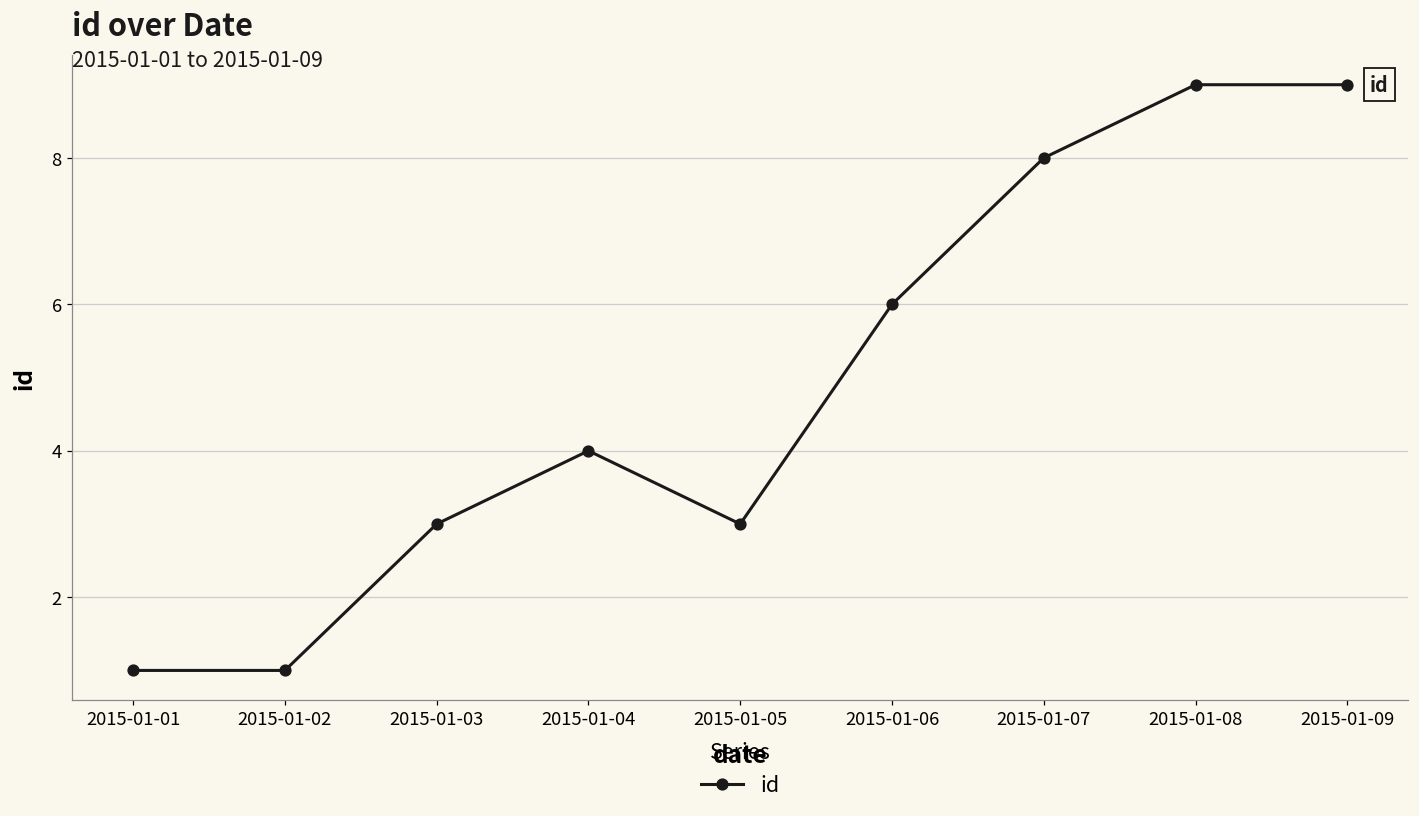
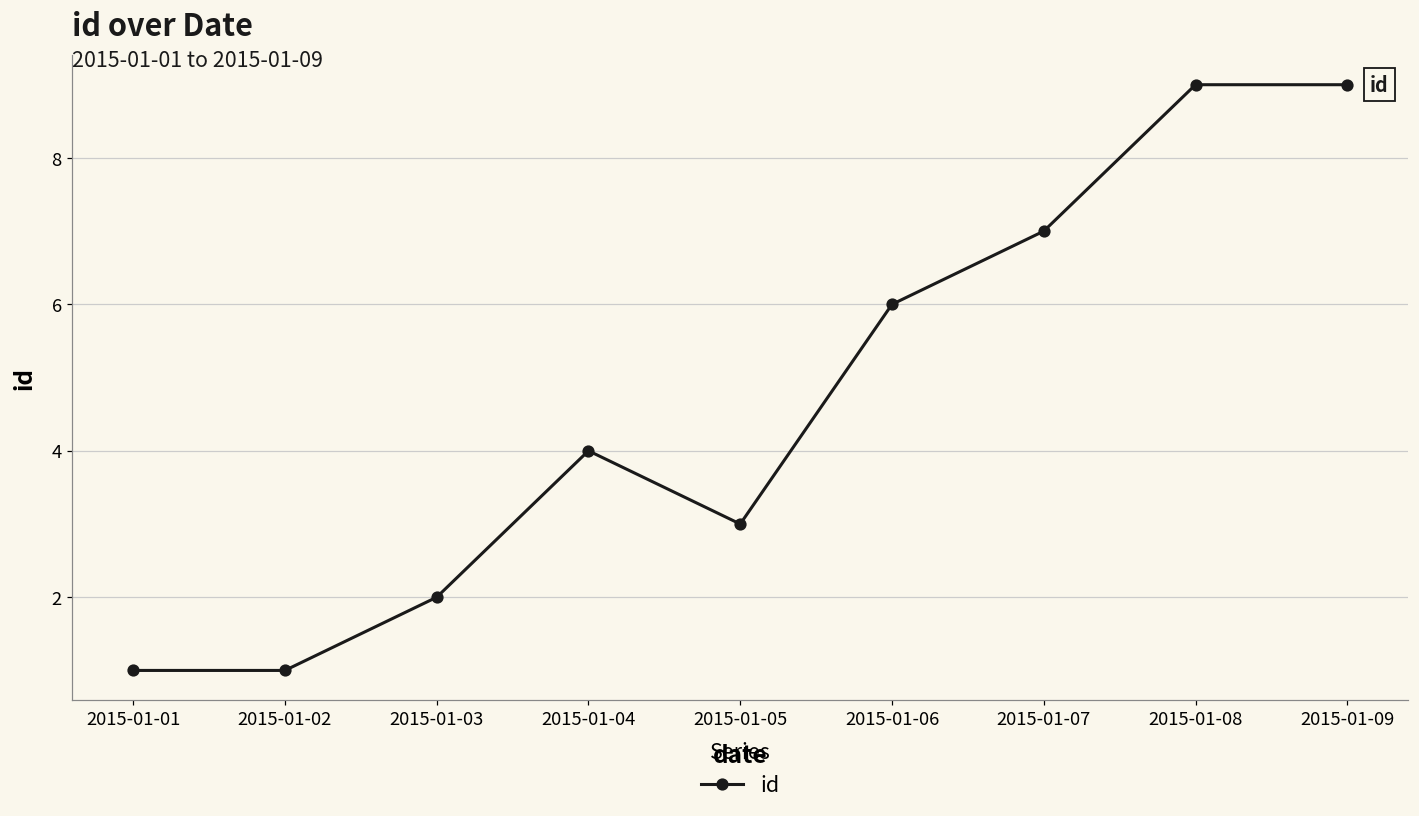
  {
    "2015-01-01": 1,
    "2015-01-02": 1,
-   "2015-01-03": 3,
+   "2015-01-03": 2,
    "2015-01-04": 4,
    "2015-01-05": 3,
    "2015-01-06": 6,
-   "2015-01-07": 8,
+   "2015-01-07": 7,
    "2015-01-08": 9,
    "2015-01-09": 9
  }
